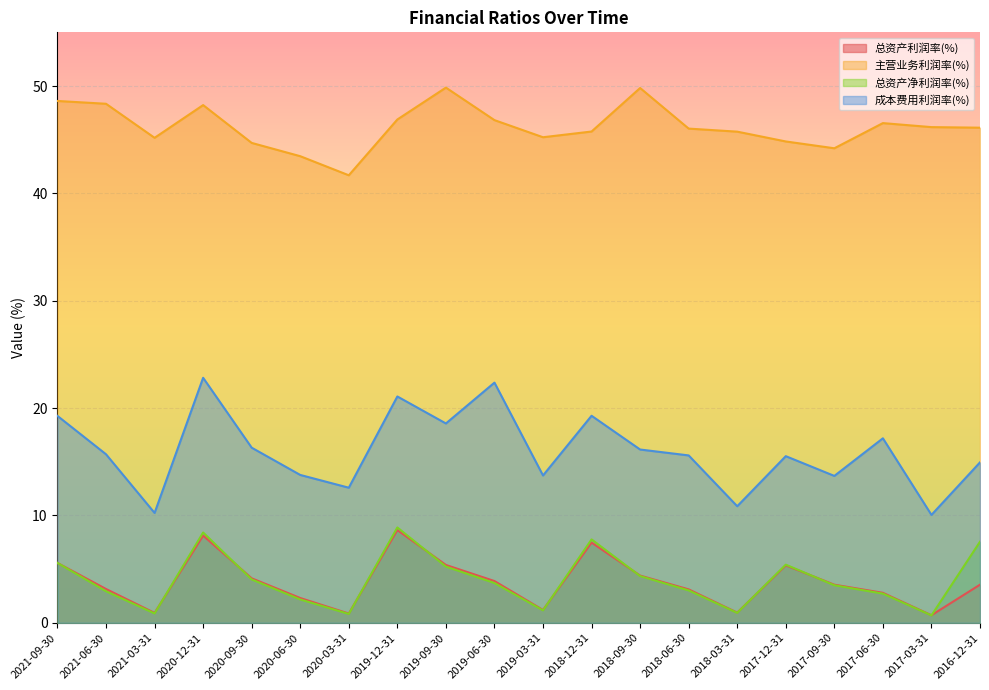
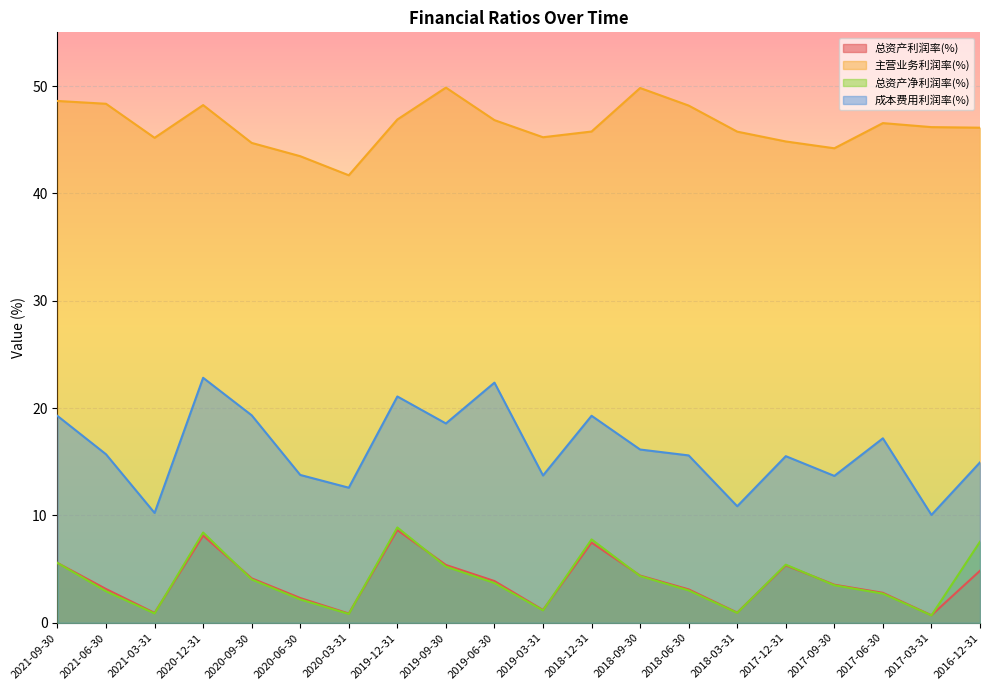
  {
    "总资产利润率(%)": {
      "2020-12-31": 8.1,
      "2019-12-31": 8.6,
      "2018-12-31": 7.5,
-     "2016-12-31": 3.6
+     "2016-12-31": 4.8
    },
    "主营业务利润率(%)": {
      "2021-09-30": 48.6,
      "2021-06-30": 48.3,
      "2021-03-31": 45.2,
      "2020-12-31": 48.2,
      "2020-09-30": 44.7,
      "2020-06-30": 43.5,
      "2020-03-31": 41.7,
      "2019-12-31": 46.9,
      "2019-09-30": 49.9,
      "2019-06-30": 46.8,
      "2019-03-31": 45.2,
      "2018-12-31": 45.8,
      "2018-09-30": 49.8,
-     "2018-06-30": 46.0,
+     "2018-06-30": 48.2,
      "2018-03-31": 45.7,
      "2017-12-31": 44.8,
      "2017-09-30": 44.2,
      "2017-06-30": 46.5,
      "2017-03-31": 46.2,
      "2016-12-31": 46.1
    },
    "总资产净利润率(%)": {
      "2020-12-31": 8.4,
      "2019-12-31": 8.9,
      "2018-12-31": 7.8,
      "2016-12-31": 7.6
    },
    "成本费用利润率(%)": {
      "2021-09-30": 19.3,
      "2021-06-30": 15.7,
      "2021-03-31": 10.2,
      "2020-12-31": 22.8,
-     "2020-09-30": 16.3,
+     "2020-09-30": 19.3,
      "2020-06-30": 13.8,
      "2020-03-31": 12.6,
      "2019-12-31": 21.1,
      "2019-09-30": 18.6,
      "2019-06-30": 22.4,
      "2019-03-31": 13.7,
      "2018-12-31": 19.3,
      "2018-09-30": 16.1,
      "2018-06-30": 15.6,
      "2018-03-31": 10.9,
      "2017-12-31": 15.5,
      "2017-09-30": 13.7,
      "2017-06-30": 17.2,
      "2017-03-31": 10.1,
      "2016-12-31": 14.9
    }
  }
